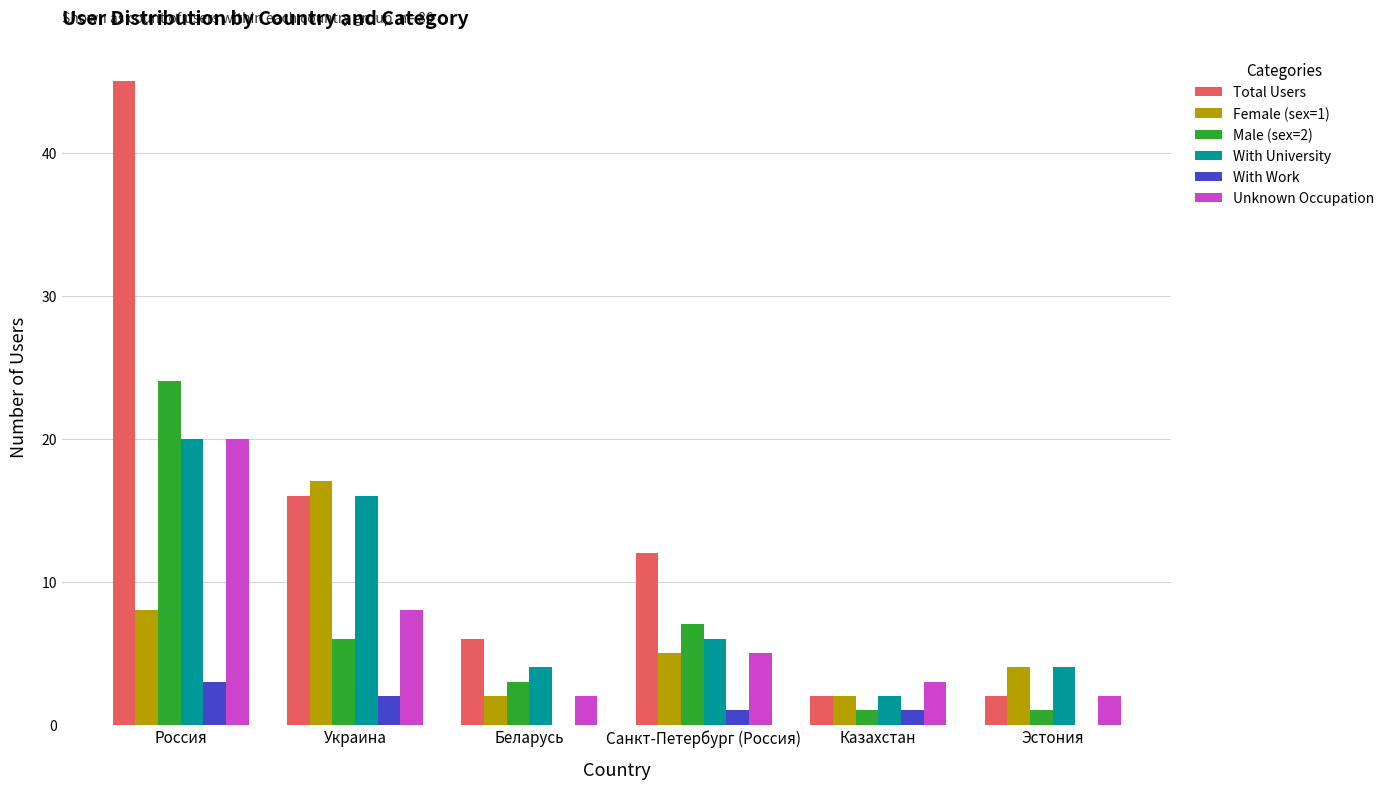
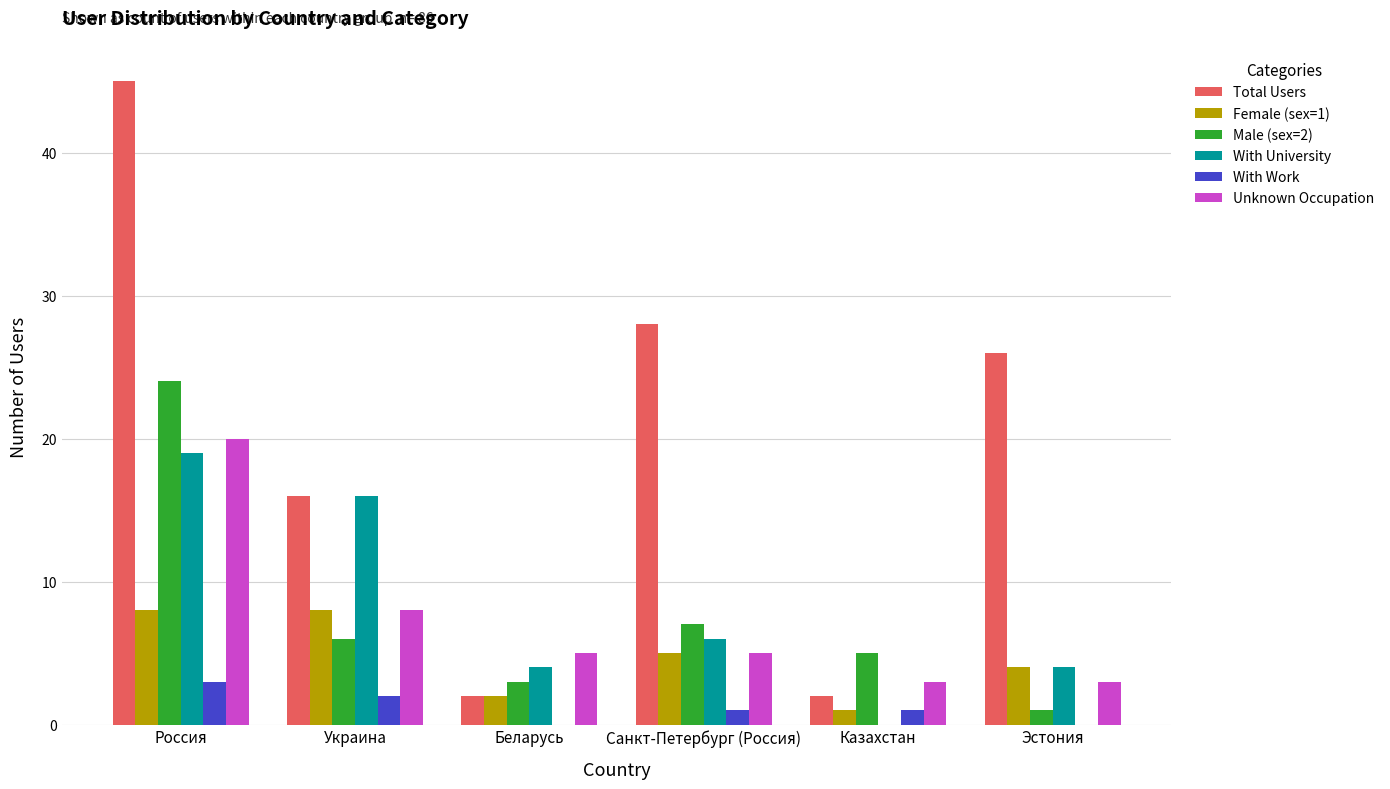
  {
    "Total Users": {
      "Россия": 45,
      "Украина": 16,
-     "Беларусь": 6,
-     "Санкт-Петербург (Россия)": 12,
+     "Беларусь": 2,
+     "Санкт-Петербург (Россия)": 28,
      "Казахстан": 2,
-     "Эстония": 2
+     "Эстония": 26
    },
    "Female (sex=1)": {
      "Россия": 8,
-     "Украина": 17,
+     "Украина": 8,
      "Беларусь": 2,
      "Санкт-Петербург (Россия)": 5,
-     "Казахстан": 2,
+     "Казахстан": 1,
      "Эстония": 4
    },
    "Male (sex=2)": {
      "Россия": 24,
      "Украина": 6,
      "Беларусь": 3,
      "Санкт-Петербург (Россия)": 7,
-     "Казахстан": 1,
+     "Казахстан": 5,
      "Эстония": 1
    },
    "With University": {
-     "Россия": 20,
+     "Россия": 19,
      "Украина": 16,
      "Беларусь": 4,
      "Санкт-Петербург (Россия)": 6,
-     "Казахстан": 2,
+     "Казахстан": 0,
      "Эстония": 4
    },
    "With Work": {
      "Россия": 3,
      "Украина": 2,
      "Беларусь": 0,
      "Санкт-Петербург (Россия)": 1,
      "Казахстан": 1,
      "Эстония": 0
    },
    "Unknown Occupation": {
      "Россия": 20,
      "Украина": 8,
-     "Беларусь": 2,
+     "Беларусь": 5,
      "Санкт-Петербург (Россия)": 5,
      "Казахстан": 3,
-     "Эстония": 2
+     "Эстония": 3
    }
  }
